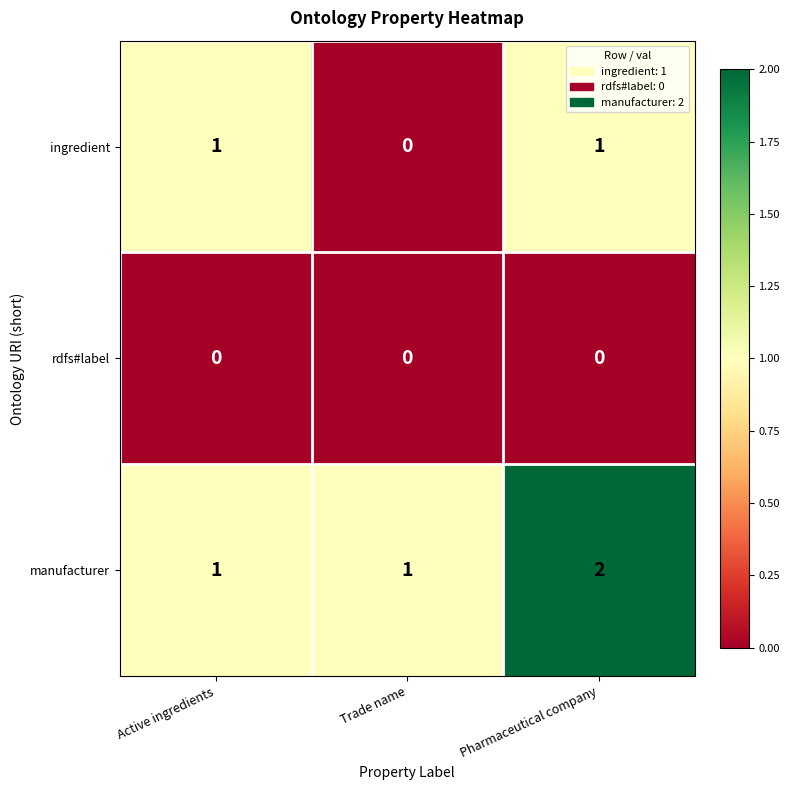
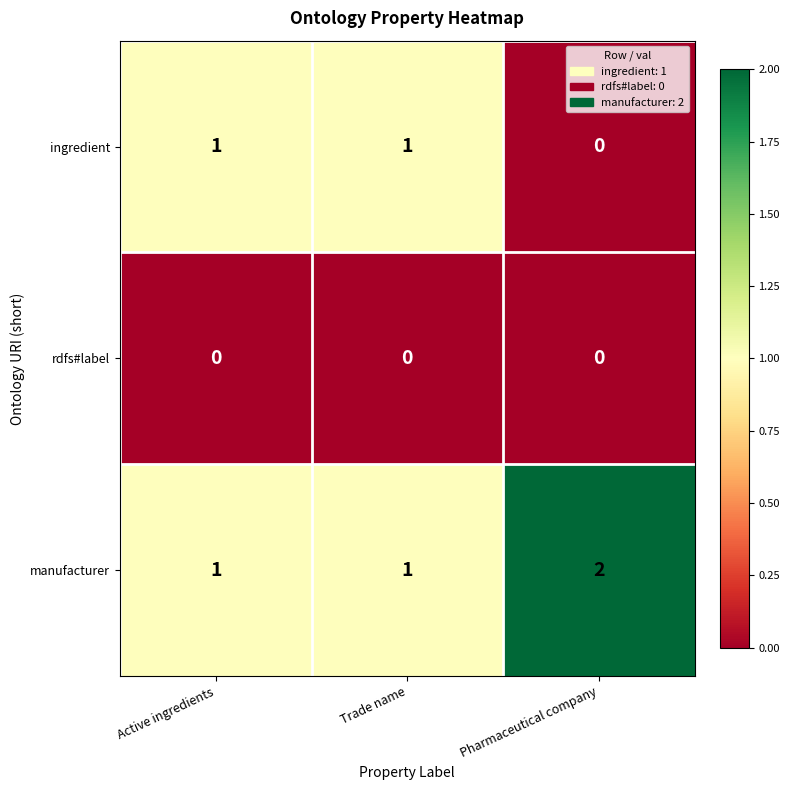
  {
    "ingredient": {
      "Active ingredients": 1,
-     "Trade name": 0,
-     "Pharmaceutical company": 1
+     "Trade name": 1,
+     "Pharmaceutical company": 0
    },
    "rdfs#label": {
      "Active ingredients": 0,
      "Trade name": 0,
      "Pharmaceutical company": 0
    },
    "manufacturer": {
      "Active ingredients": 1,
      "Trade name": 1,
      "Pharmaceutical company": 2
    }
  }
